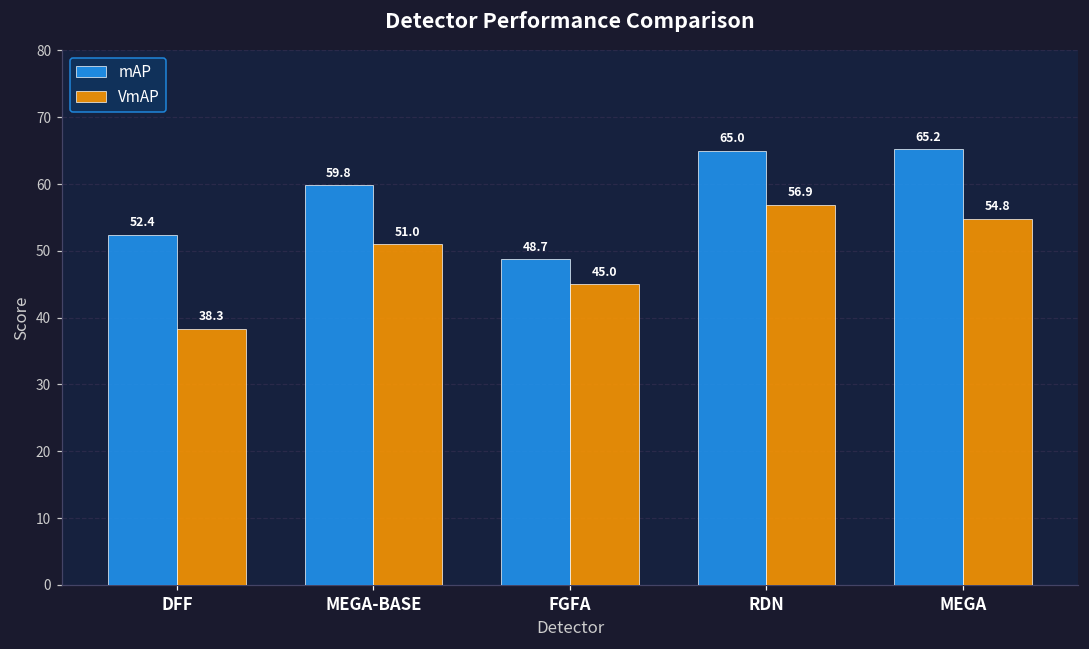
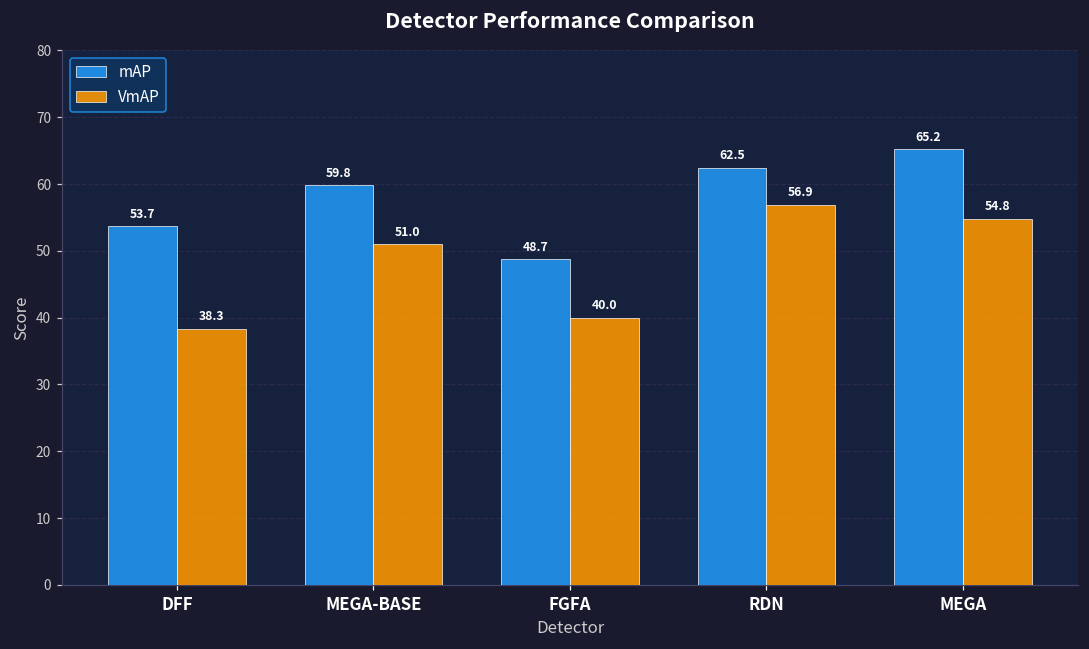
  {
    "mAP": {
-     "DFF": 52.4,
+     "DFF": 53.7,
      "MEGA-BASE": 59.8,
      "FGFA": 48.7,
-     "RDN": 65.0,
+     "RDN": 62.5,
      "MEGA": 65.2
    },
    "VmAP": {
      "DFF": 38.3,
      "MEGA-BASE": 51.0,
-     "FGFA": 45.0,
+     "FGFA": 40.0,
      "RDN": 56.9,
      "MEGA": 54.8
    }
  }
